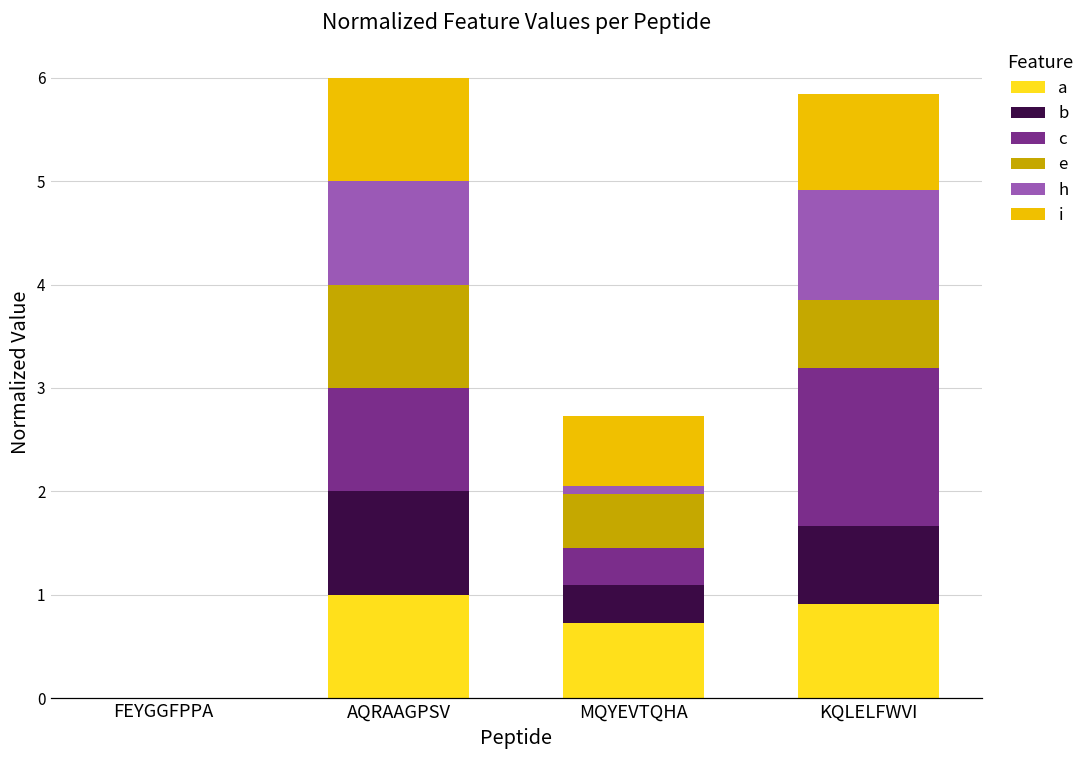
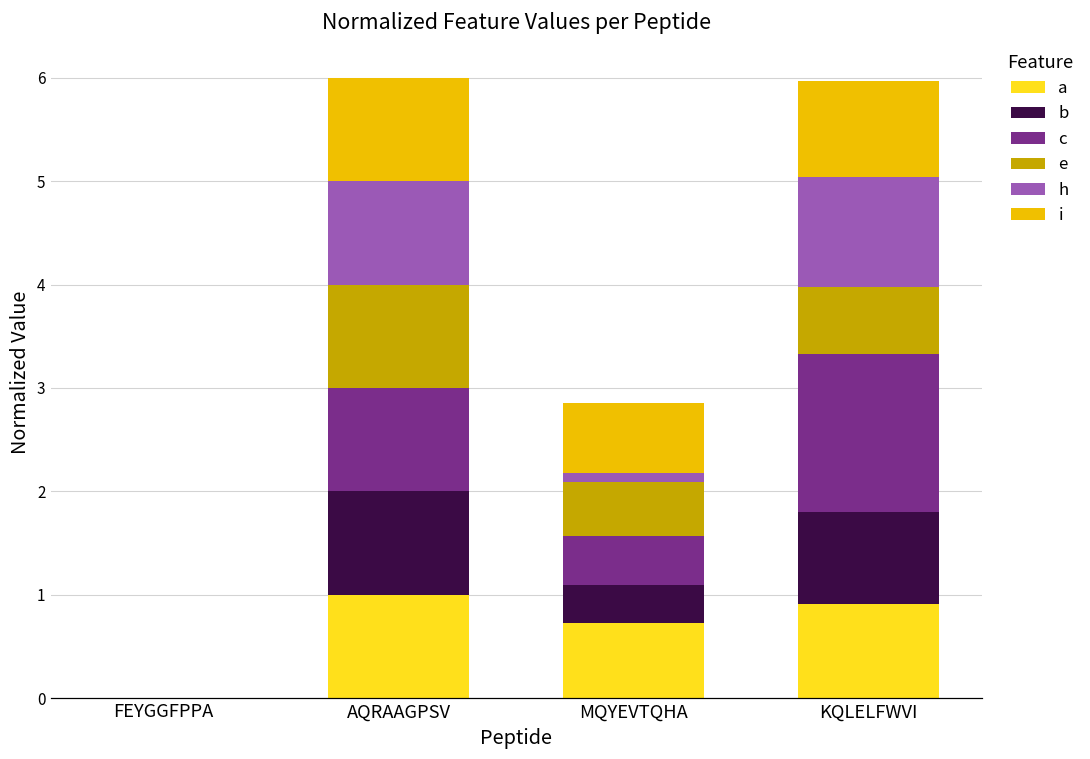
  {
    "b": {
      "FEYGGFPPA": 0.0,
      "AQRAAGPSV": 1.0,
      "MQYEVTQHA": 0.4,
-     "KQLELFWVI": 0.8
+     "KQLELFWVI": 0.9
    },
    "c": {
      "FEYGGFPPA": 0.0,
      "AQRAAGPSV": 1.0,
-     "MQYEVTQHA": 0.4,
+     "MQYEVTQHA": 0.5,
      "KQLELFWVI": 1.5
    },
    "h": {
      "FEYGGFPPA": 0.0,
      "AQRAAGPSV": 1.0,
      "MQYEVTQHA": 0.1,
      "KQLELFWVI": 1.1
    }
  }
